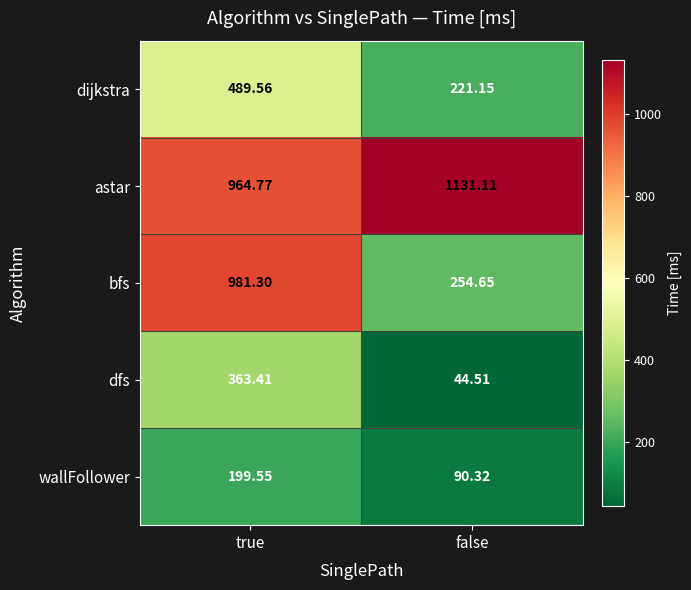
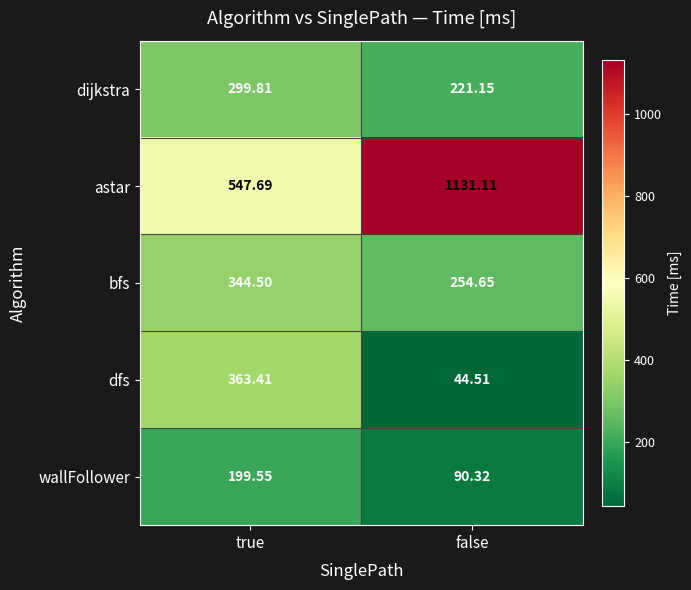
  {
    "dijkstra": {
-     "true": 489.56,
+     "true": 299.81,
      "false": 221.15
    },
    "astar": {
-     "true": 964.77,
+     "true": 547.69,
      "false": 1131.11
    },
    "bfs": {
-     "true": 981.30,
+     "true": 344.50,
      "false": 254.65
    },
    "dfs": {
      "true": 363.41,
      "false": 44.51
    },
    "wallFollower": {
      "true": 199.55,
      "false": 90.32
    }
  }
